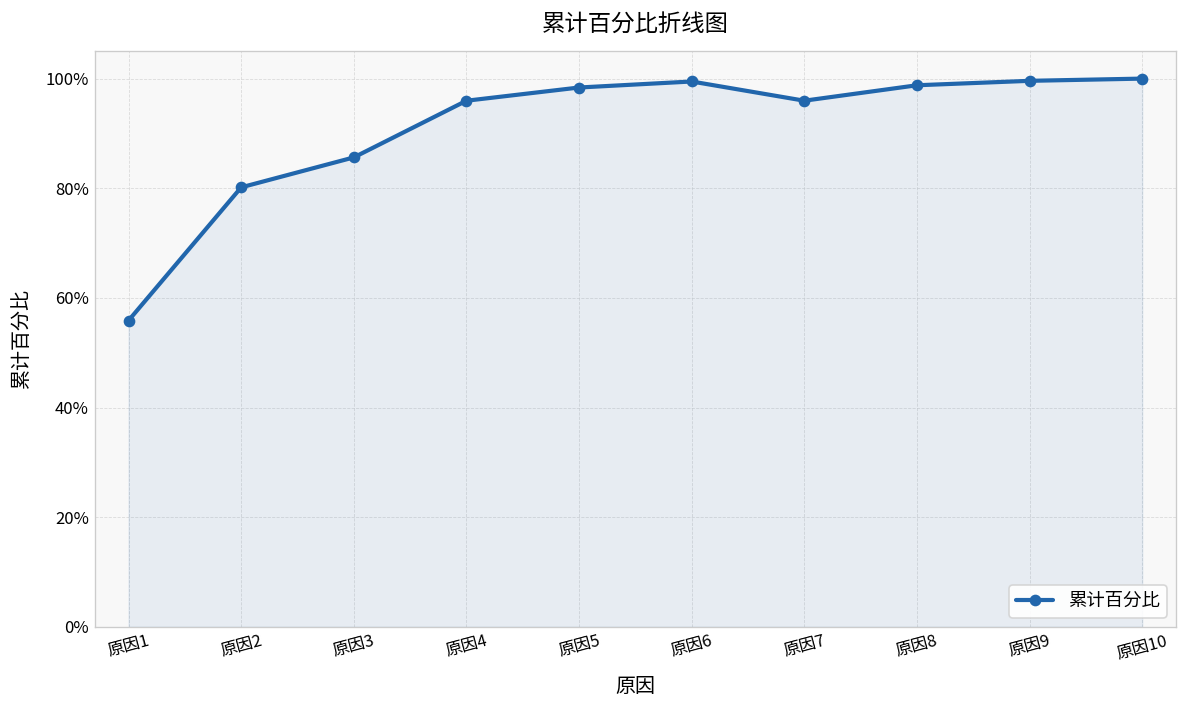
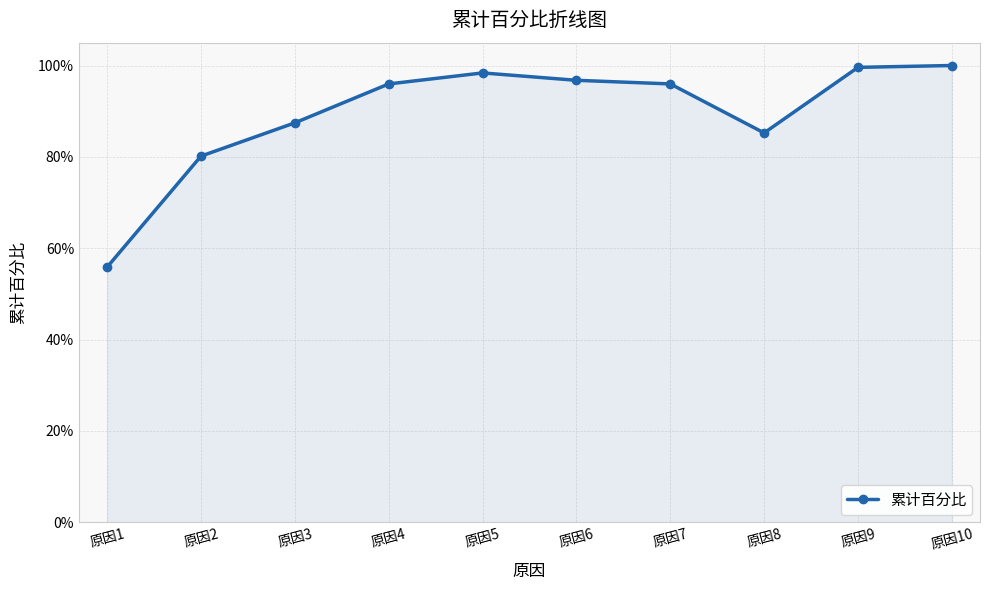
  {
    "原因1": "56%",
    "原因2": "80%",
-   "原因3": "86%",
+   "原因3": "87%",
    "原因4": "96%",
    "原因5": "98%",
-   "原因6": "99%",
+   "原因6": "97%",
    "原因7": "96%",
-   "原因8": "99%",
+   "原因8": "85%",
    "原因9": "100%",
    "原因10": "100%"
  }
